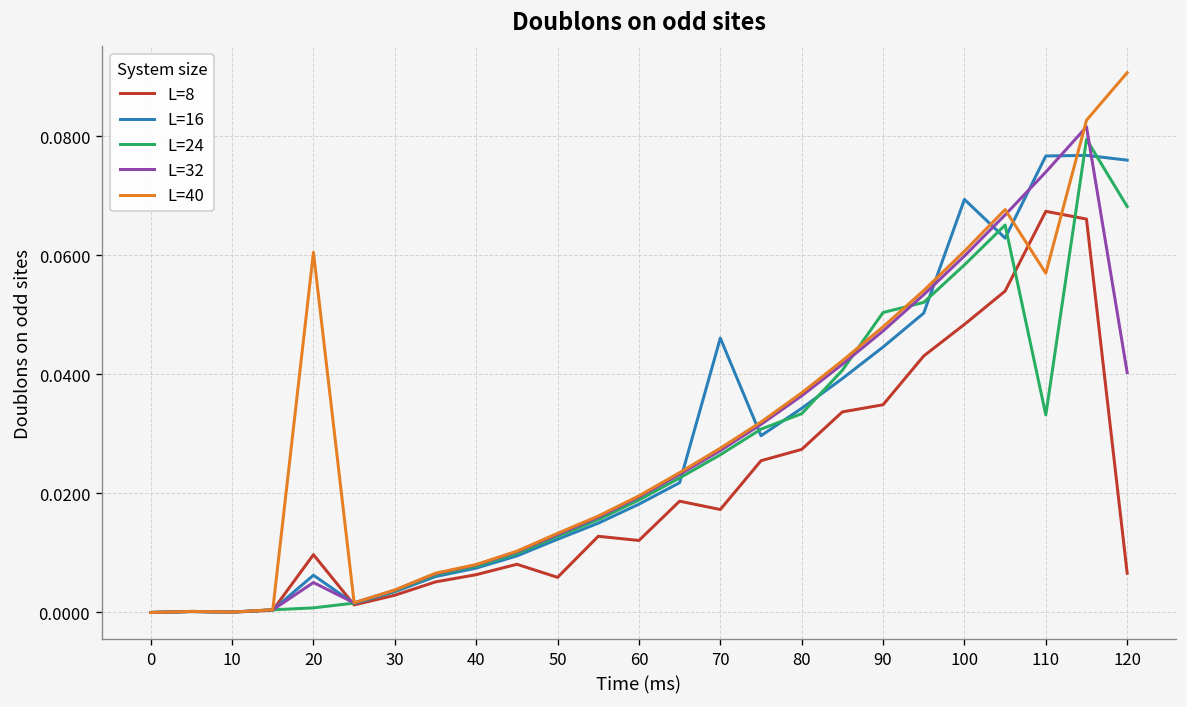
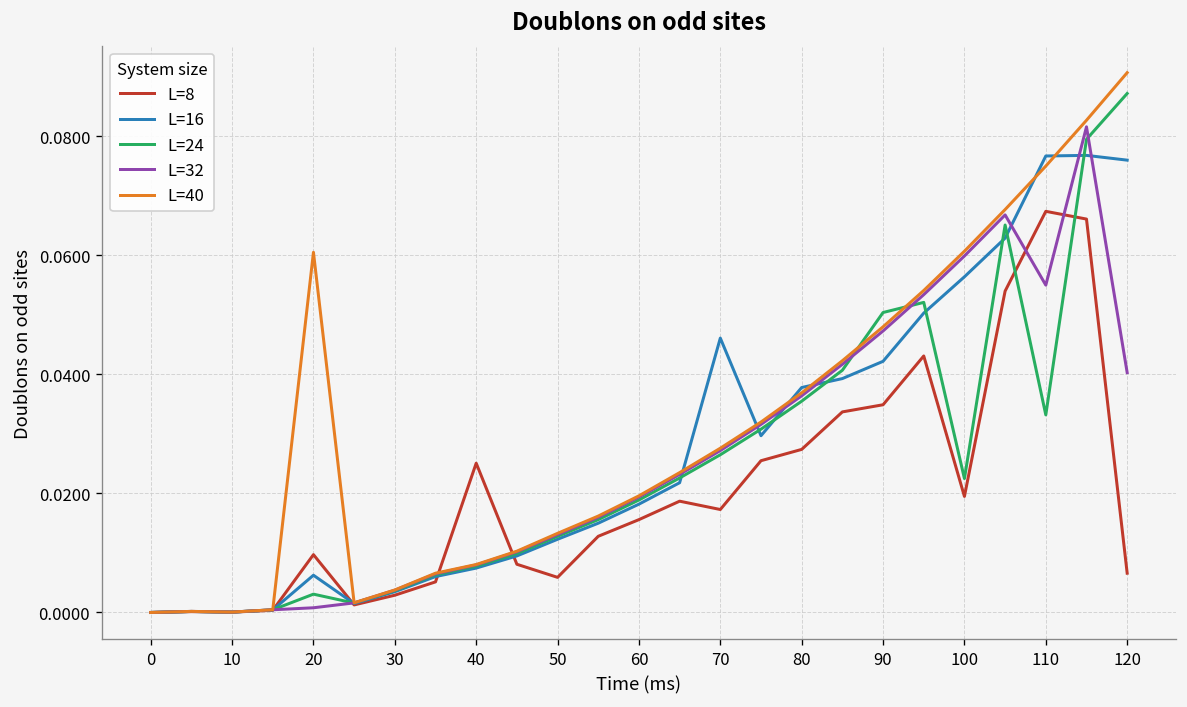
  {
    "L=8": {
      "20": 0.010,
      "30": 0.003,
-     "40": 0.006,
+     "40": 0.025,
      "50": 0.006,
-     "60": 0.012,
+     "60": 0.016,
      "70": 0.017,
      "80": 0.027,
      "90": 0.035,
-     "100": 0.048,
+     "100": 0.020,
      "110": 0.067,
      "120": 0.007
    },
    "L=16": {
      "20": 0.006,
      "60": 0.018,
      "70": 0.046,
-     "80": 0.034,
-     "90": 0.045,
-     "100": 0.069,
+     "80": 0.038,
+     "90": 0.042,
+     "100": 0.056,
      "110": 0.077,
      "120": 0.076
    },
    "L=24": {
-     "20": 0.001,
+     "20": 0.003,
      "70": 0.027,
-     "80": 0.033,
+     "80": 0.036,
      "90": 0.050,
-     "100": 0.058,
+     "100": 0.023,
      "110": 0.033,
-     "120": 0.068
+     "120": 0.087
    },
    "L=32": {
-     "20": 0.005,
+     "20": 0.001,
      "90": 0.047,
      "100": 0.060,
-     "110": 0.074,
+     "110": 0.055,
      "120": 0.040
    },
    "L=40": {
      "20": 0.061,
      "90": 0.048,
      "100": 0.061,
-     "110": 0.057,
+     "110": 0.075,
      "120": 0.091
    }
  }
